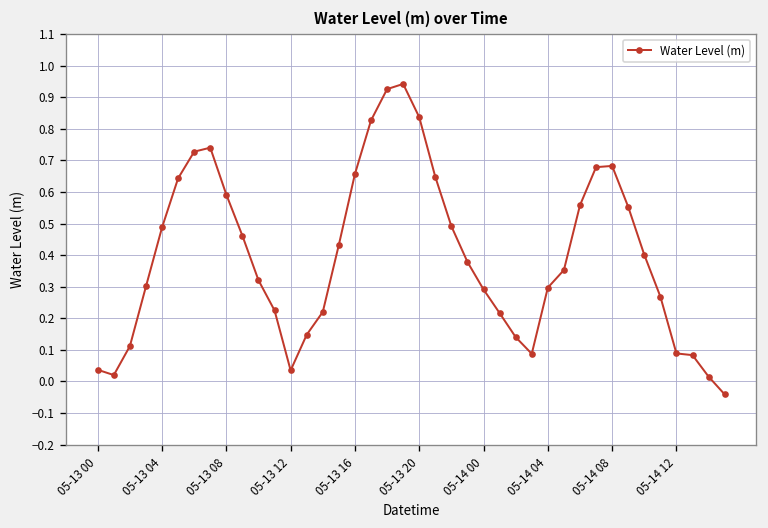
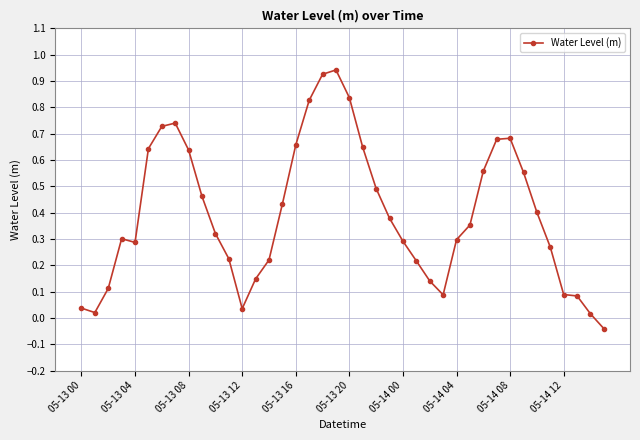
  {
    "05-13 00": 0.04,
-   "05-13 04": 0.49,
-   "05-13 08": 0.59,
+   "05-13 04": 0.29,
+   "05-13 08": 0.64,
    "05-13 12": 0.03,
    "05-13 16": 0.66,
    "05-13 20": 0.84,
    "05-14 00": 0.29,
    "05-14 04": 0.30,
    "05-14 08": 0.68,
    "05-14 12": 0.09
  }
